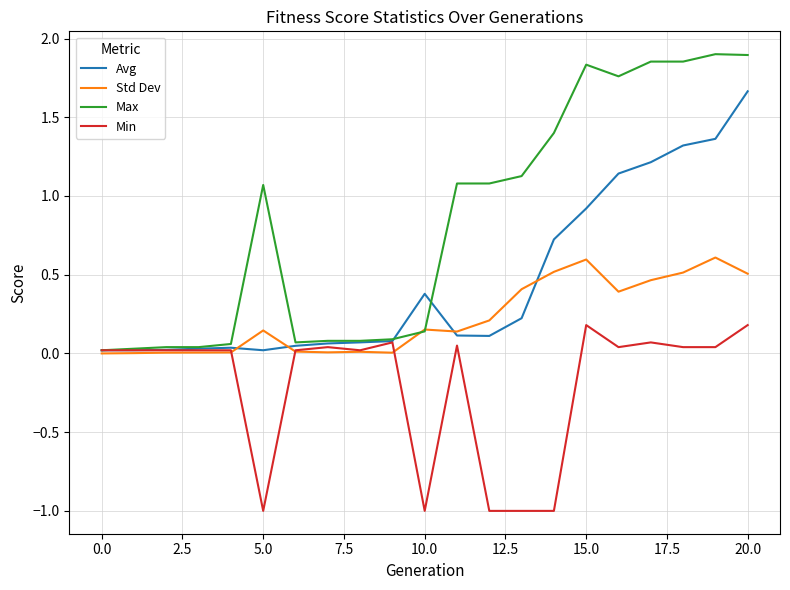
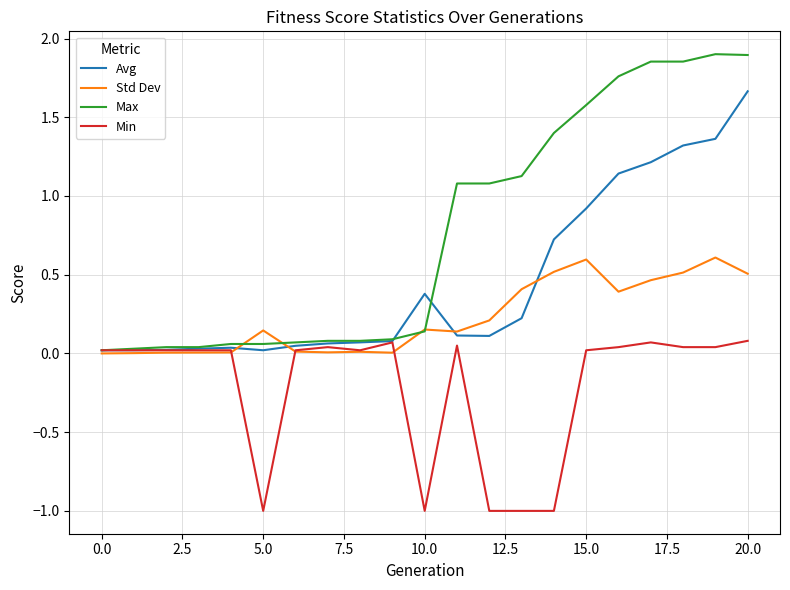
  {
    "Avg": {
      "5.0": 0.02,
      "10.0": 0.38,
      "15.0": 0.92,
      "20.0": 1.66
    },
    "Std Dev": {
      "0.0": 0.00,
      "5.0": 0.15,
      "15.0": 0.60,
      "20.0": 0.51
    },
    "Max": {
-     "5.0": 1.07,
-     "15.0": 1.83,
+     "5.0": 0.06,
+     "15.0": 1.58,
      "20.0": 1.90
    },
    "Min": {
      "5.0": -1.00,
      "10.0": -1.00,
-     "15.0": 0.18,
-     "20.0": 0.18
+     "15.0": 0.02,
+     "20.0": 0.08
    }
  }
